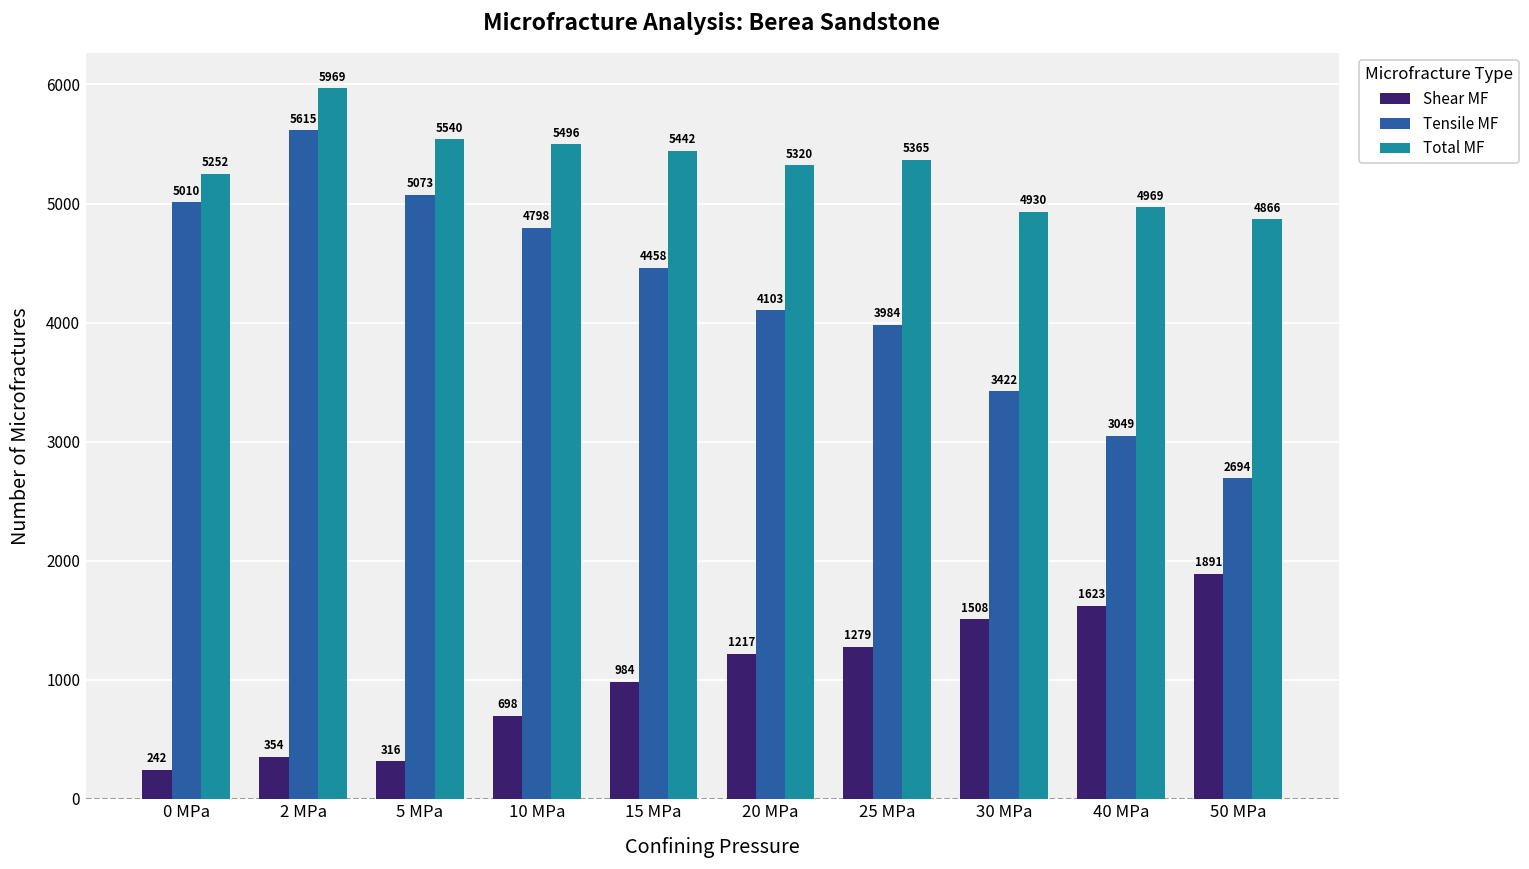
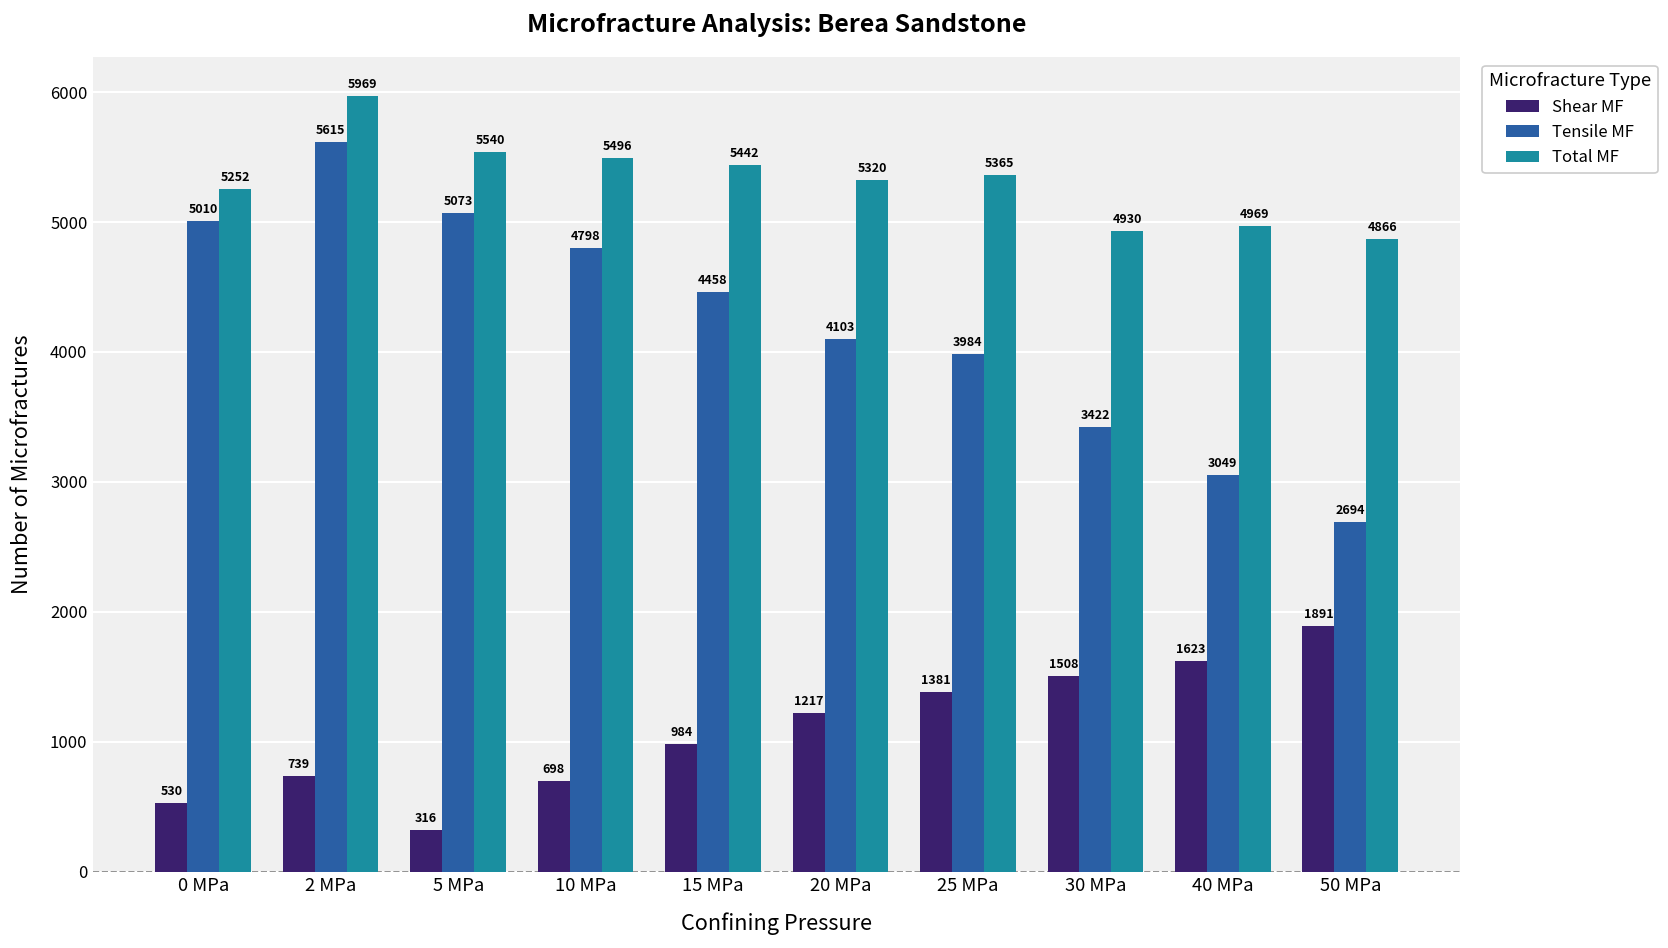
  {
    "Shear MF": {
-     "0 MPa": 242,
-     "2 MPa": 354,
+     "0 MPa": 530,
+     "2 MPa": 739,
      "5 MPa": 316,
      "10 MPa": 698,
      "15 MPa": 984,
      "20 MPa": 1217,
-     "25 MPa": 1279,
+     "25 MPa": 1381,
      "30 MPa": 1508,
      "40 MPa": 1623,
      "50 MPa": 1891
    }
  }
